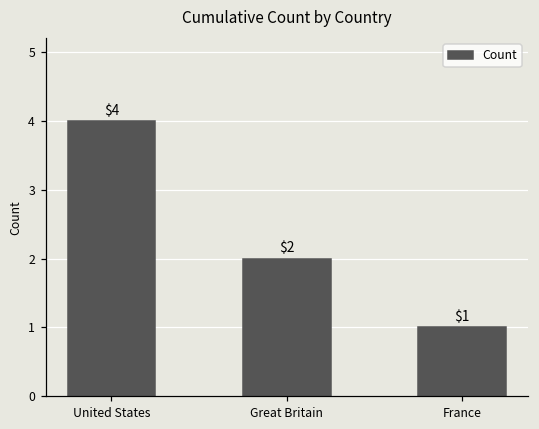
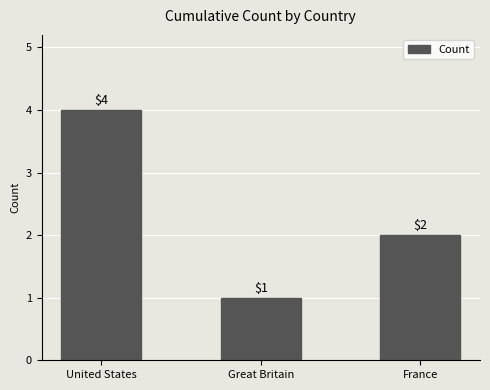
  {
    "United States": "$4",
-   "Great Britain": "$2",
-   "France": "$1"
+   "Great Britain": "$1",
+   "France": "$2"
  }
